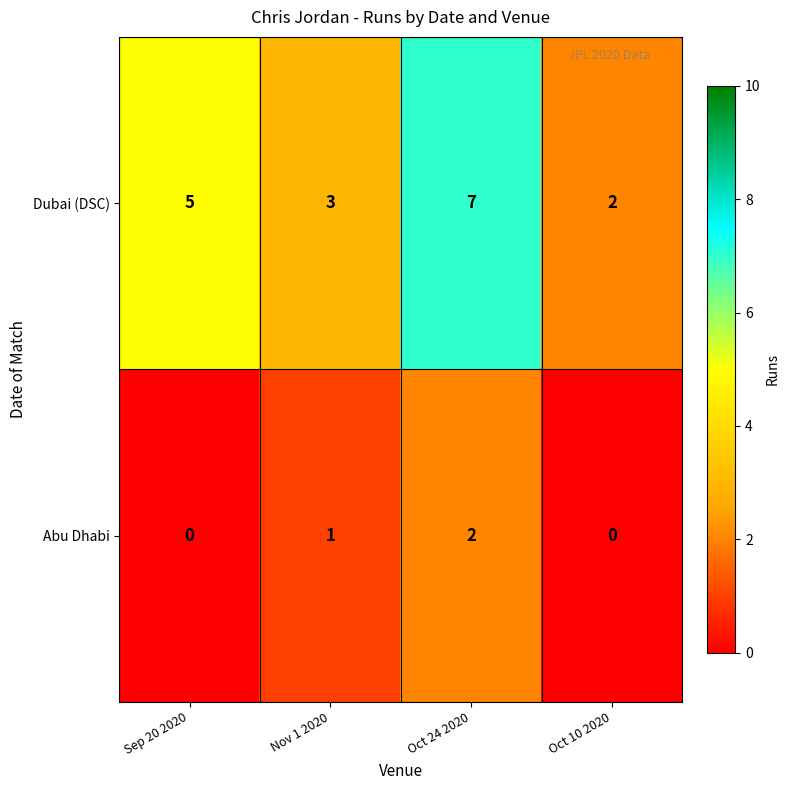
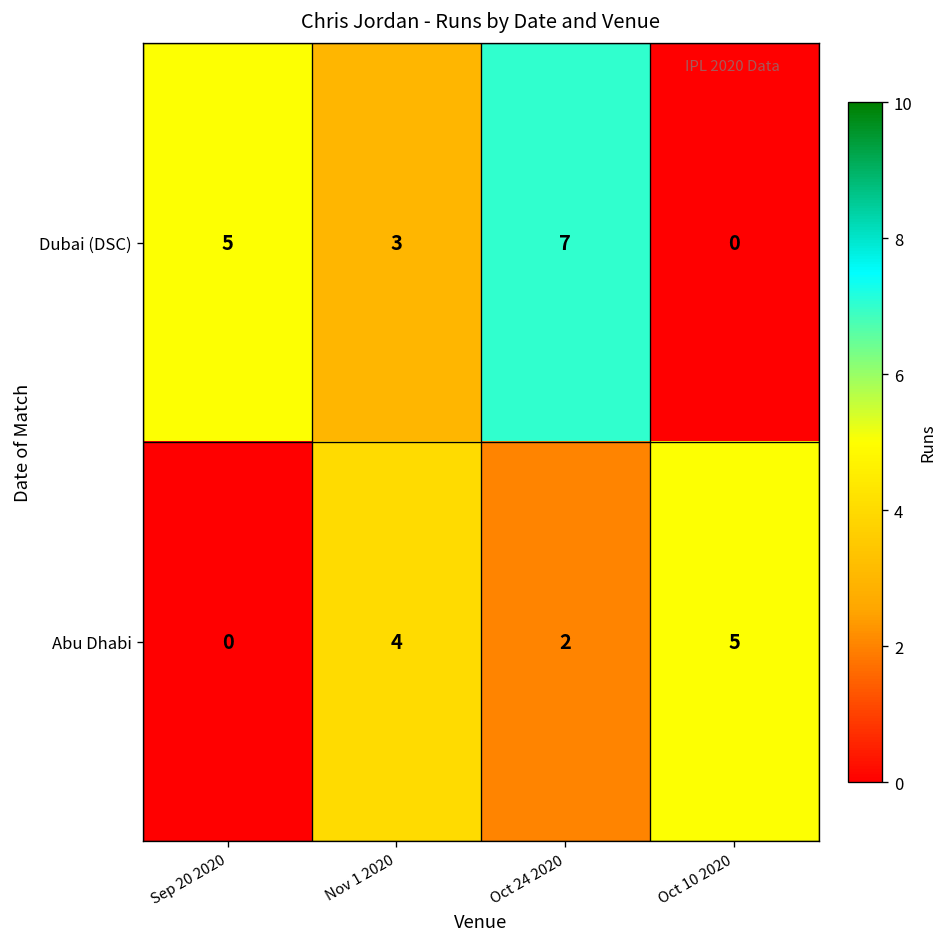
  {
    "Dubai (DSC)": {
      "Sep 20 2020": 5,
      "Nov 1 2020": 3,
      "Oct 24 2020": 7,
-     "Oct 10 2020": 2
+     "Oct 10 2020": 0
    },
    "Abu Dhabi": {
      "Sep 20 2020": 0,
-     "Nov 1 2020": 1,
+     "Nov 1 2020": 4,
      "Oct 24 2020": 2,
-     "Oct 10 2020": 0
+     "Oct 10 2020": 5
    }
  }
